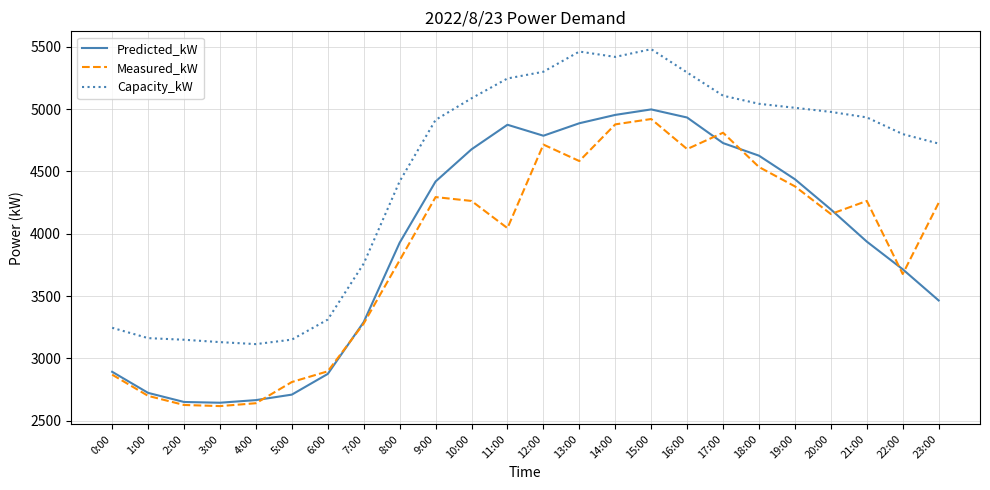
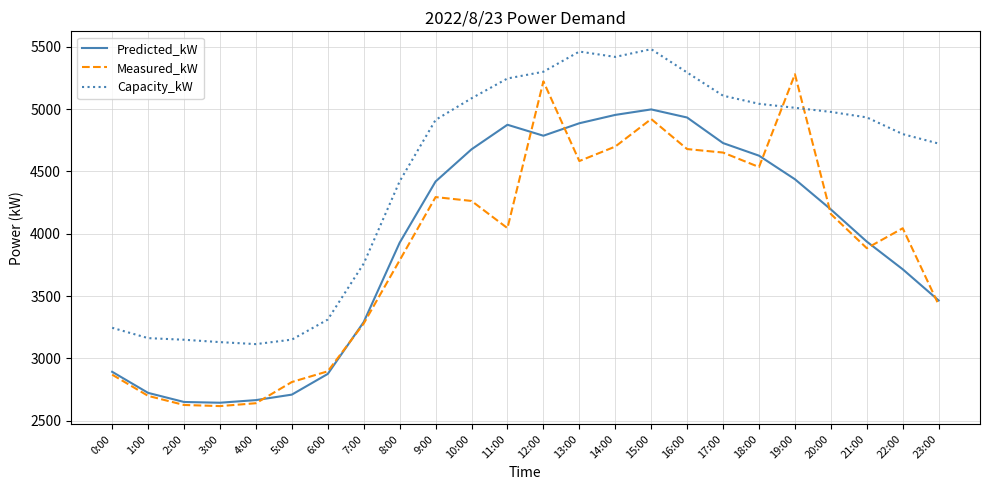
  {
    "Measured_kW": {
      "0:00": 2870,
      "1:00": 2700,
      "2:00": 2630,
      "3:00": 2620,
      "4:00": 2640,
      "5:00": 2810,
      "6:00": 2900,
      "8:00": 3790,
      "9:00": 4290,
      "10:00": 4260,
      "11:00": 4050,
-     "12:00": 4720,
+     "12:00": 5220,
      "13:00": 4580,
-     "14:00": 4880,
+     "14:00": 4700,
      "15:00": 4920,
      "16:00": 4680,
-     "17:00": 4810,
+     "17:00": 4650,
      "18:00": 4540,
-     "19:00": 4380,
+     "19:00": 5280,
      "20:00": 4160,
-     "21:00": 4260,
-     "22:00": 3680,
-     "23:00": 4250
+     "21:00": 3880,
+     "22:00": 4040,
+     "23:00": 3430
    }
  }
